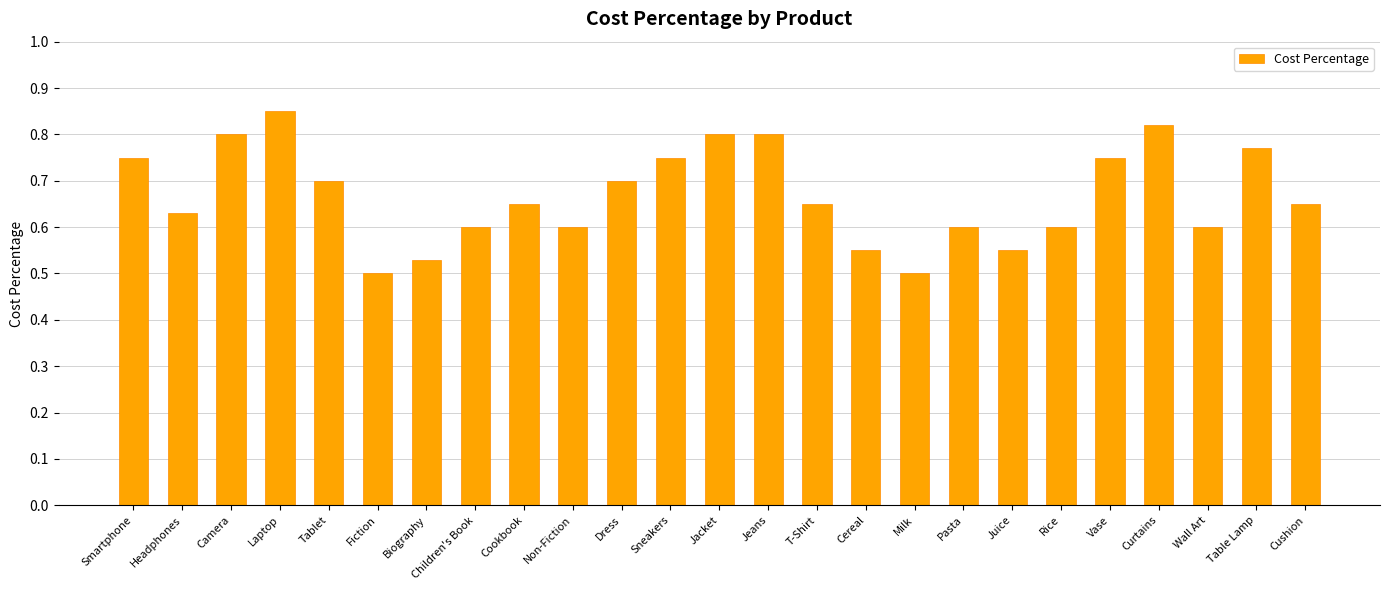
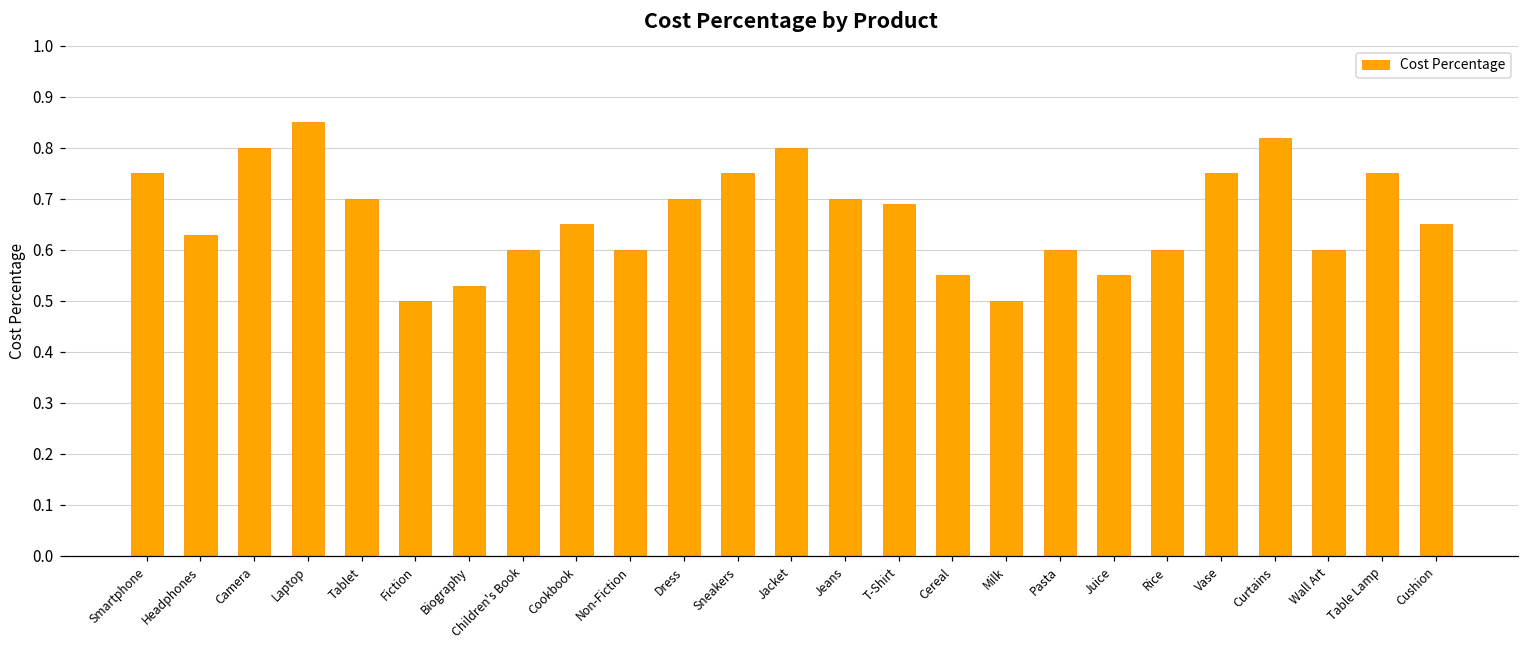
  {
    "Smartphone": 0.75,
    "Headphones": 0.63,
    "Camera": 0.80,
    "Laptop": 0.85,
    "Tablet": 0.70,
    "Fiction": 0.50,
    "Biography": 0.53,
    "Children's Book": 0.60,
    "Cookbook": 0.65,
    "Non-Fiction": 0.60,
    "Dress": 0.70,
    "Sneakers": 0.75,
    "Jacket": 0.80,
-   "Jeans": 0.8,
-   "T-Shirt": 0.65,
+   "Jeans": 0.7,
+   "T-Shirt": 0.69,
    "Cereal": 0.55,
    "Milk": 0.50,
    "Pasta": 0.60,
    "Juice": 0.55,
    "Rice": 0.60,
    "Vase": 0.75,
    "Curtains": 0.82,
    "Wall Art": 0.60,
-   "Table Lamp": 0.77,
+   "Table Lamp": 0.75,
    "Cushion": 0.65
  }
